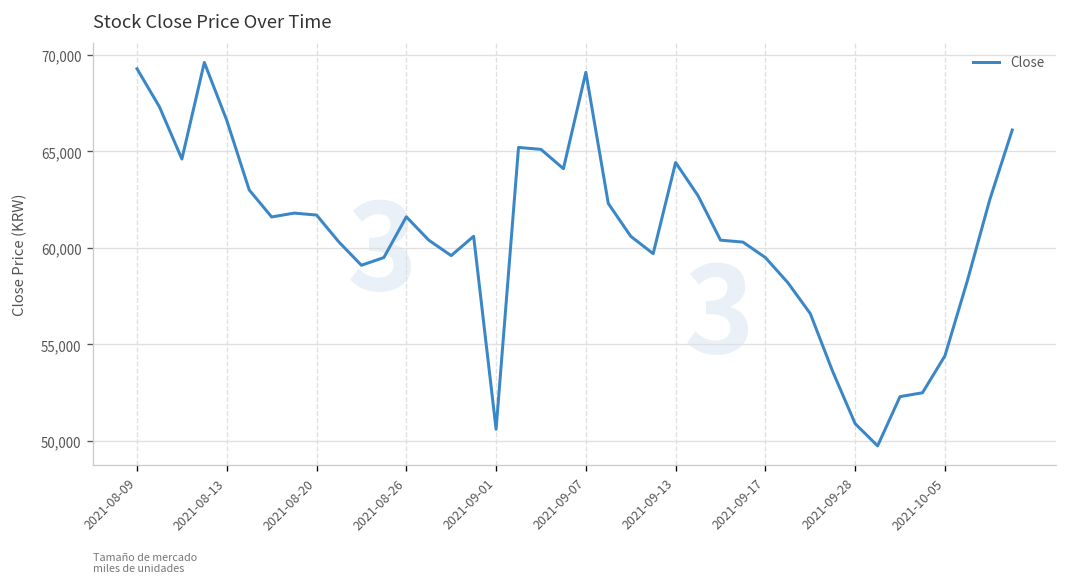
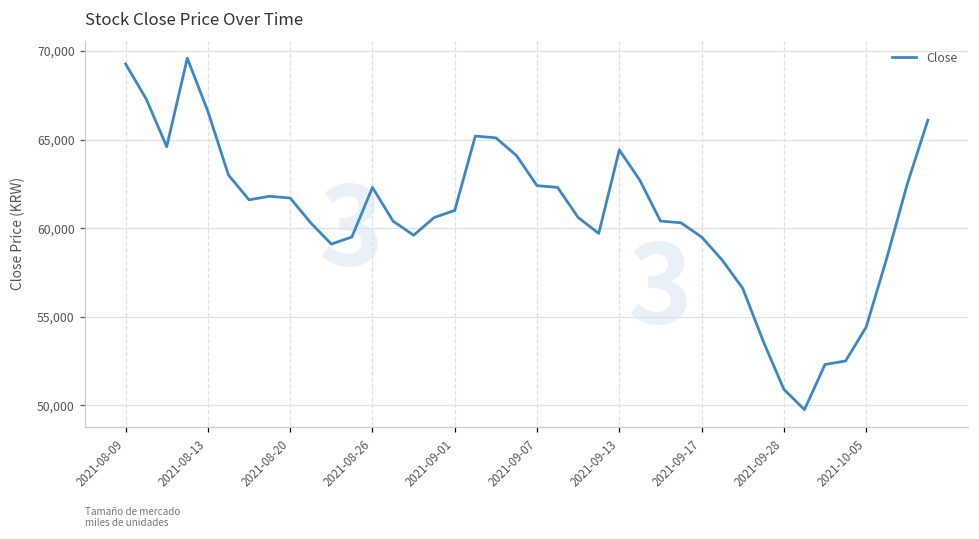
  {
    "2021-08-09": "69,300",
    "2021-08-13": "66,600",
    "2021-08-20": "61,700",
-   "2021-08-26": "61,600",
-   "2021-09-01": "50,600",
-   "2021-09-07": "69,100",
+   "2021-08-26": "62,300",
+   "2021-09-01": "61,000",
+   "2021-09-07": "62,400",
    "2021-09-13": "64,400",
    "2021-09-17": "59,500",
    "2021-09-28": "50,900",
    "2021-10-05": "54,400"
  }
